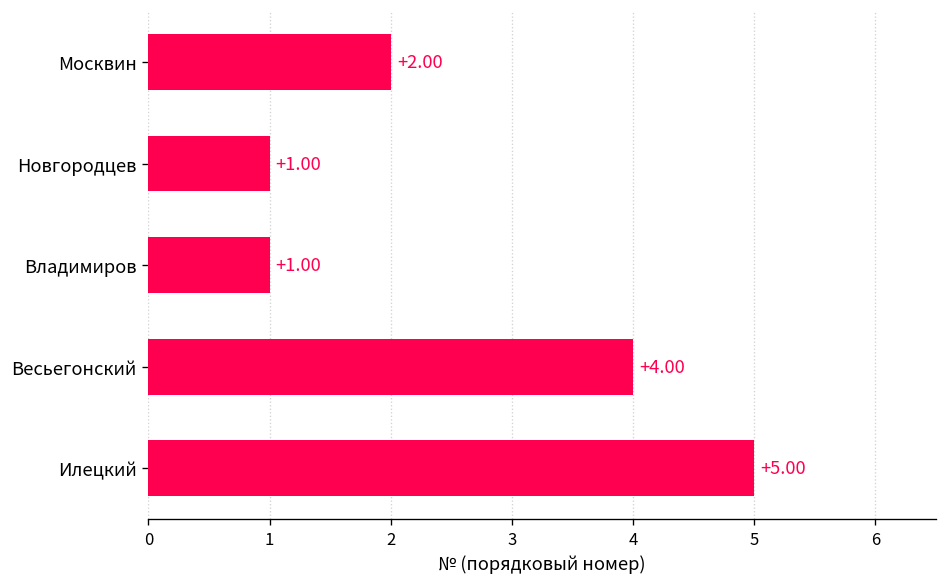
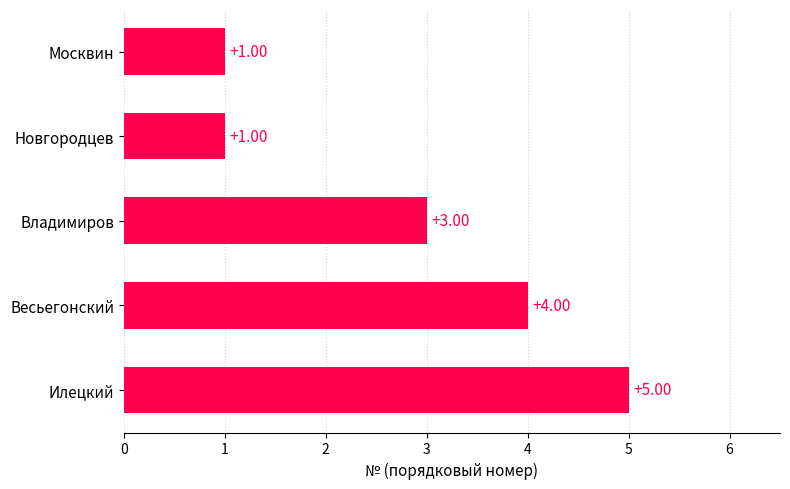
  {
-   "Москвин": "+2.00",
+   "Москвин": "+1.00",
    "Новгородцев": "+1.00",
-   "Владимиров": "+1.00",
+   "Владимиров": "+3.00",
    "Весьегонский": "+4.00",
    "Илецкий": "+5.00"
  }
